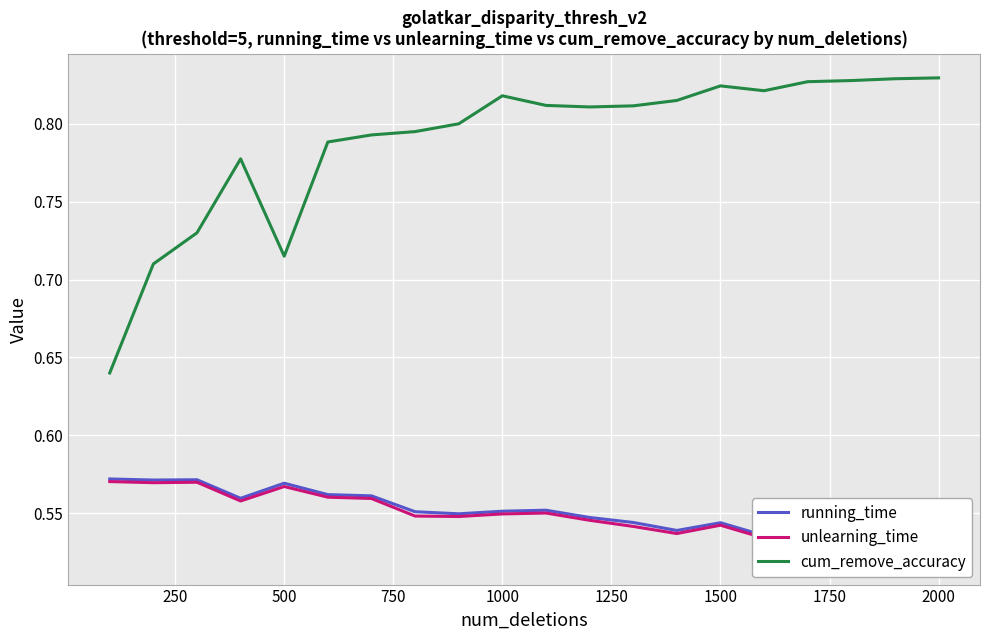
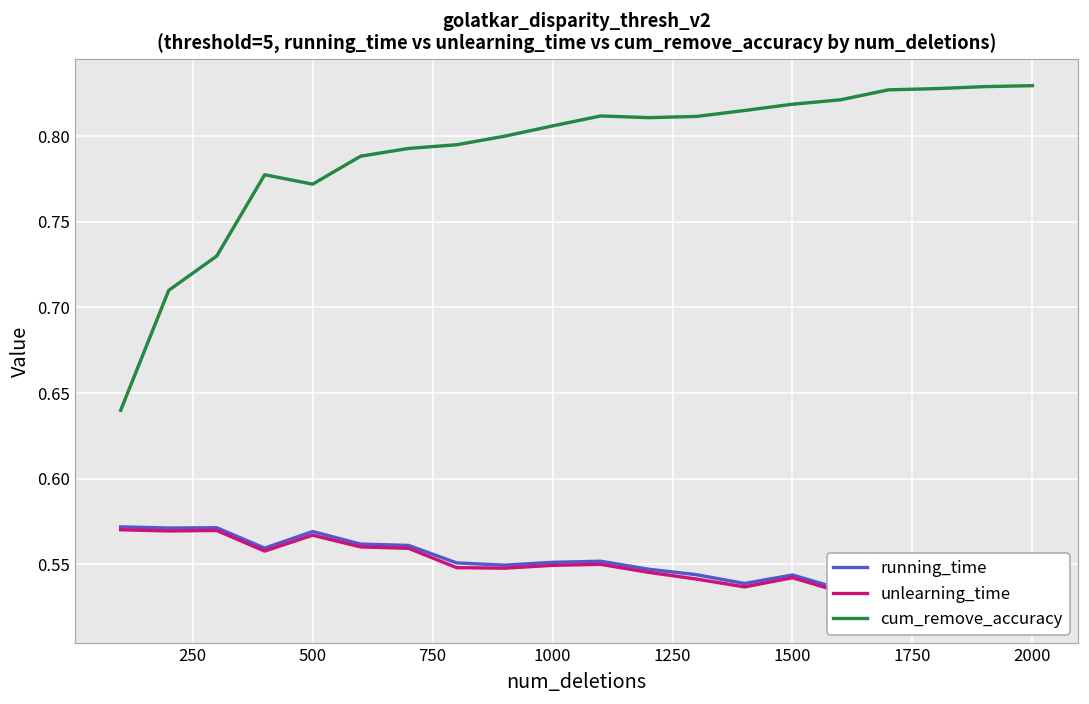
  {
    "running_time": {
      "500": 0.569,
      "1000": 0.551
    },
    "unlearning_time": {
      "500": 0.567,
      "1000": 0.549
    },
    "cum_remove_accuracy": {
-     "500": 0.715,
-     "1000": 0.818,
-     "1500": 0.824,
+     "500": 0.772,
+     "1000": 0.806,
+     "1500": 0.819,
      "2000": 0.830
    }
  }
